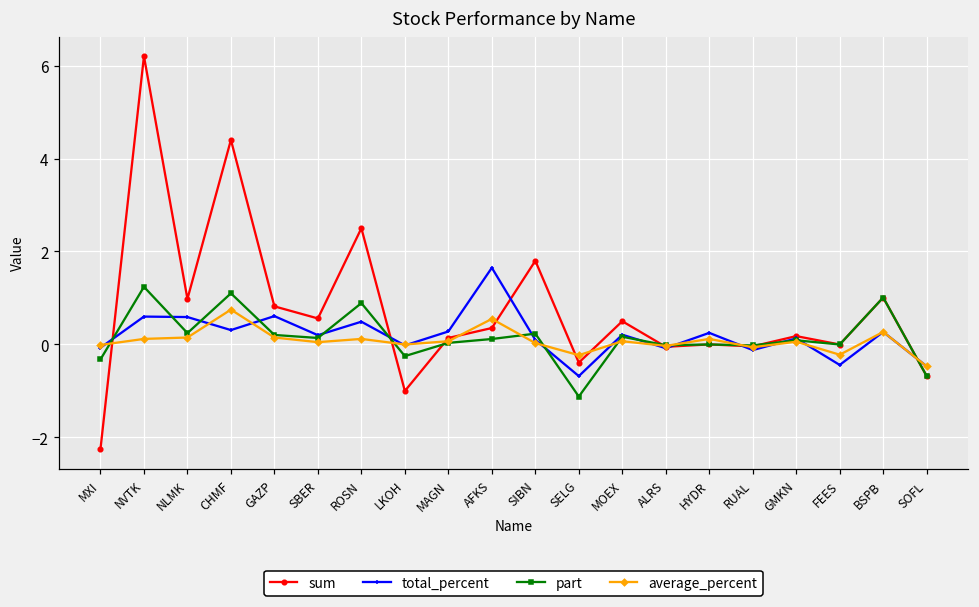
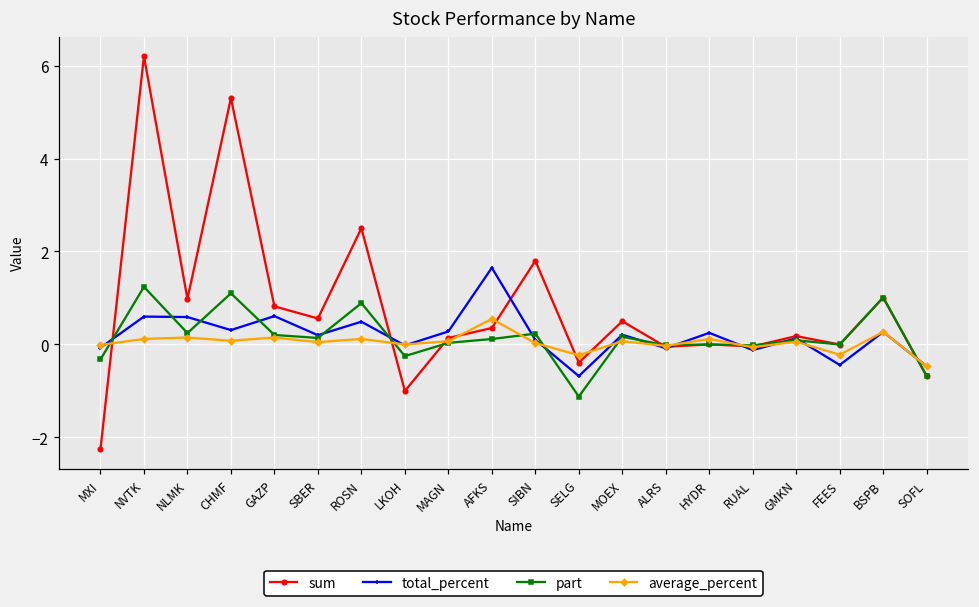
  {
    "sum": {
      "MXI": -2.3,
      "NVTK": 6.2,
      "NLMK": 1.0,
-     "CHMF": 4.4,
+     "CHMF": 5.3,
      "GAZP": 0.8,
      "SBER": 0.6,
      "ROSN": 2.5,
      "LKOH": -1.0,
      "MAGN": 0.1,
      "AFKS": 0.4,
      "SIBN": 1.8,
      "SELG": -0.4,
      "MOEX": 0.5
    },
    "total_percent": {
      "NVTK": 0.6,
      "NLMK": 0.6,
      "CHMF": 0.3,
      "GAZP": 0.6,
      "ROSN": 0.5,
      "MAGN": 0.3,
      "AFKS": 1.7,
      "SIBN": 0.1,
      "SELG": -0.7,
      "HYDR": 0.3,
      "FEES": -0.4
    },
    "part": {
      "MXI": -0.3,
      "NVTK": 1.2,
      "NLMK": 0.2,
      "CHMF": 1.1,
      "ROSN": 0.9,
      "LKOH": -0.3,
      "AFKS": 0.1,
      "SIBN": 0.2,
      "SELG": -1.1
    },
    "average_percent": {
      "NVTK": 0.1,
      "NLMK": 0.2,
-     "CHMF": 0.8,
+     "CHMF": 0.1,
      "SBER": 0.1,
      "ROSN": 0.1,
      "AFKS": 0.6,
      "SIBN": 0.0,
      "SELG": -0.2,
      "MOEX": 0.1,
      "HYDR": 0.1,
      "FEES": -0.2
    }
  }
